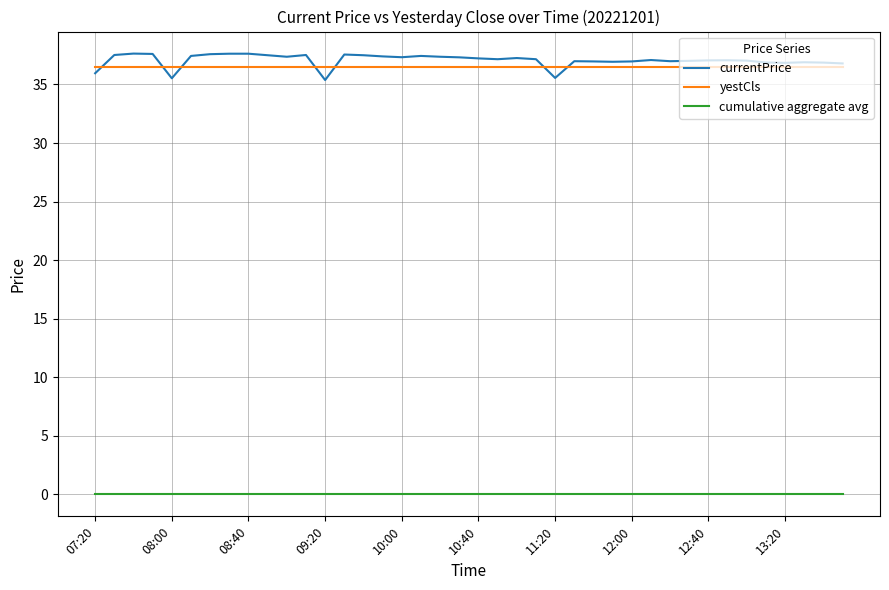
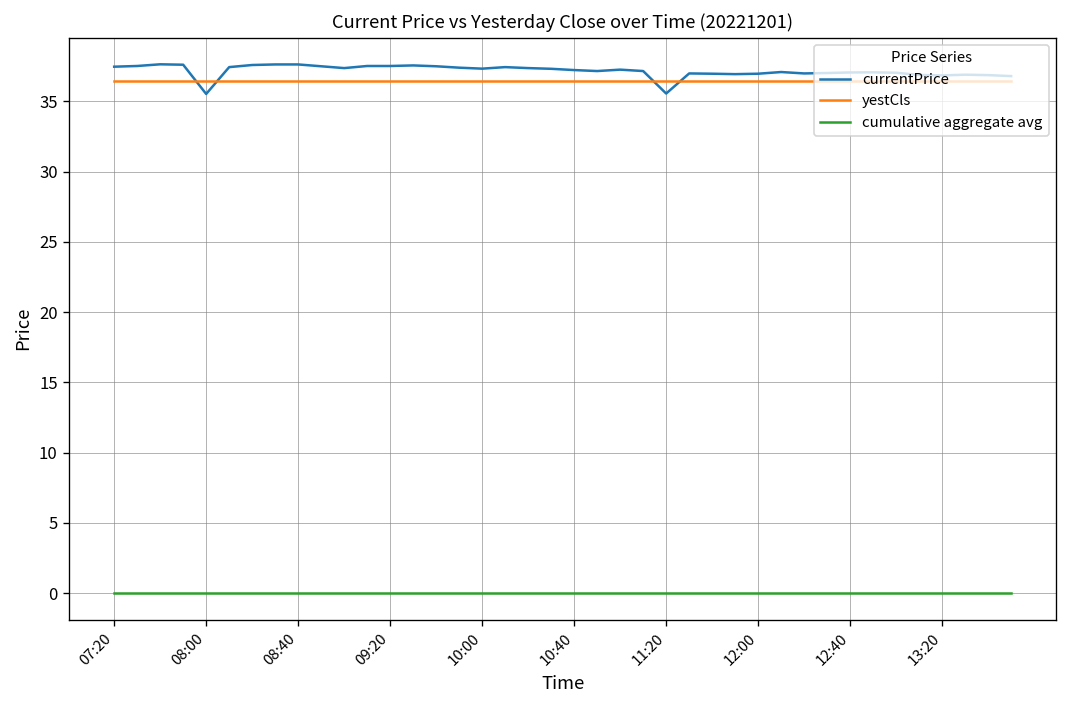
  {
    "currentPrice": {
-     "07:20": 36.0,
+     "07:20": 37.5,
      "08:00": 35.5,
      "08:40": 37.6,
-     "09:20": 35.4,
+     "09:20": 37.5,
      "10:00": 37.3,
      "10:40": 37.2,
      "11:20": 35.6,
      "12:00": 37.0
    },
    "yestCls": {
      "07:20": 36.5,
      "08:00": 36.5,
      "08:40": 36.5,
      "09:20": 36.5,
      "10:00": 36.5,
      "10:40": 36.5,
      "11:20": 36.5,
      "12:00": 36.5
    },
    "cumulative aggregate avg": {
      "07:20": 0.0,
      "08:00": 0.0,
      "08:40": 0.0,
      "09:20": 0.0,
      "10:00": 0.0,
      "10:40": 0.0,
      "11:20": 0.0,
      "12:00": 0.0,
      "12:40": 0.0,
      "13:20": 0.0
    }
  }
